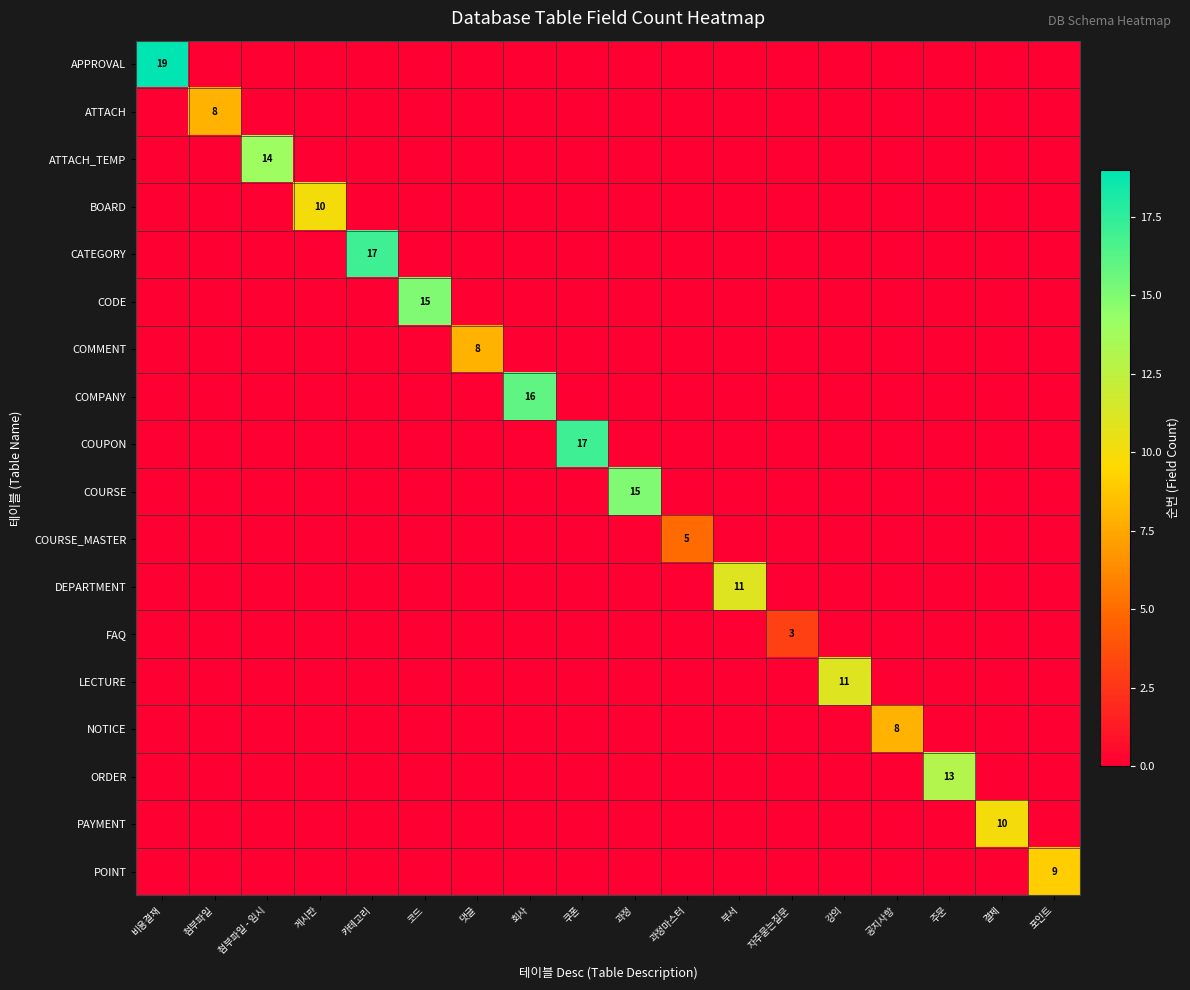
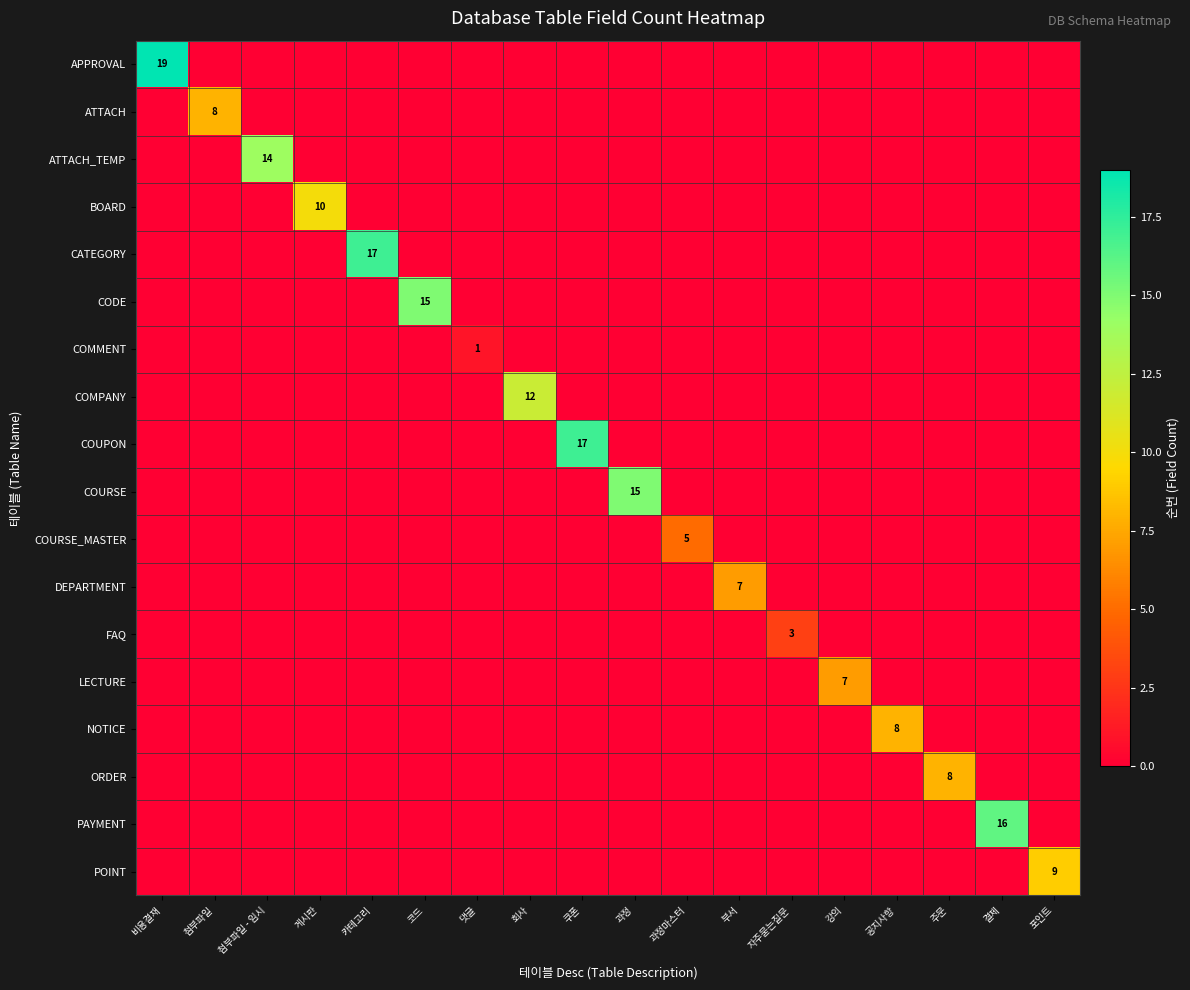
  {
    "APPROVAL": {
      "비용결재": 19
    },
    "ATTACH": {
      "첨부파일": 8
    },
    "ATTACH_TEMP": {
      "첨부파일 - 임시": 14
    },
    "BOARD": {
      "게시판": 10
    },
    "CATEGORY": {
      "카테고리": 17
    },
    "CODE": {
      "코드": 15
    },
    "COMMENT": {
-     "댓글": 8
+     "댓글": 1
    },
    "COMPANY": {
-     "회사": 16
+     "회사": 12
    },
    "COUPON": {
      "쿠폰": 17
    },
    "COURSE": {
      "과정": 15
    },
    "COURSE_MASTER": {
      "과정마스터": 5
    },
    "DEPARTMENT": {
-     "부서": 11
+     "부서": 7
    },
    "FAQ": {
      "자주묻는질문": 3
    },
    "LECTURE": {
-     "강의": 11
+     "강의": 7
    },
    "NOTICE": {
      "공지사항": 8
    },
    "ORDER": {
-     "주문": 13
+     "주문": 8
    },
    "PAYMENT": {
-     "결제": 10
+     "결제": 16
    },
    "POINT": {
      "포인트": 9
    }
  }
